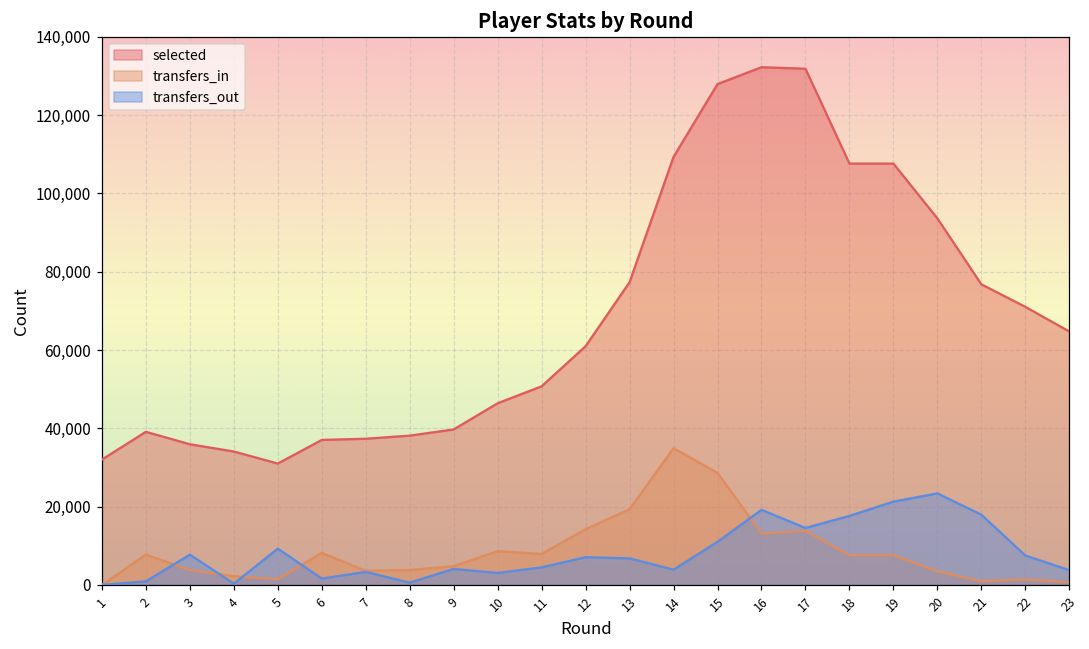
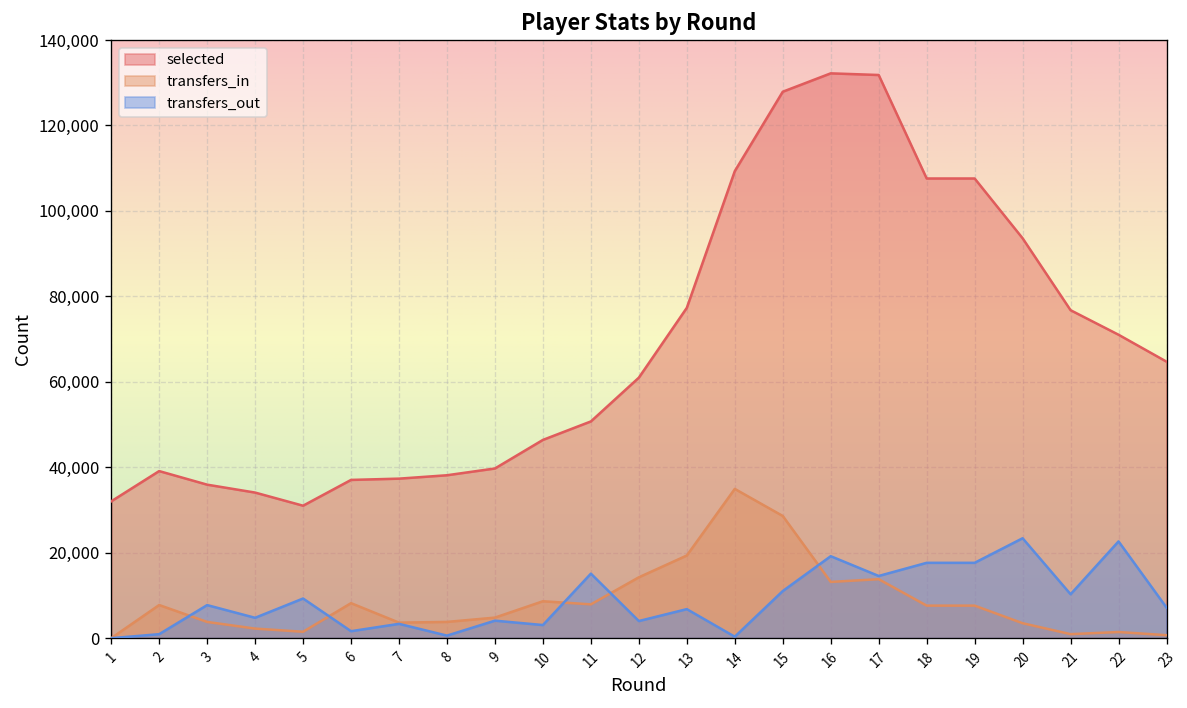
  {
    "transfers_out": {
      "2": "1,000",
      "3": "8,000",
-     "4": "0",
+     "4": "5,000",
      "5": "9,000",
      "6": "2,000",
      "8": "1,000",
      "10": "3,000",
-     "11": "5,000",
-     "12": "7,000",
+     "11": "15,000",
+     "12": "4,000",
      "13": "7,000",
-     "14": "4,000",
+     "14": "0",
      "15": "11,000",
      "16": "19,000",
      "17": "15,000",
      "18": "18,000",
-     "19": "21,000",
+     "19": "18,000",
      "20": "23,000",
-     "21": "18,000",
-     "22": "8,000",
-     "23": "4,000"
+     "21": "10,000",
+     "22": "23,000",
+     "23": "7,000"
    }
  }
